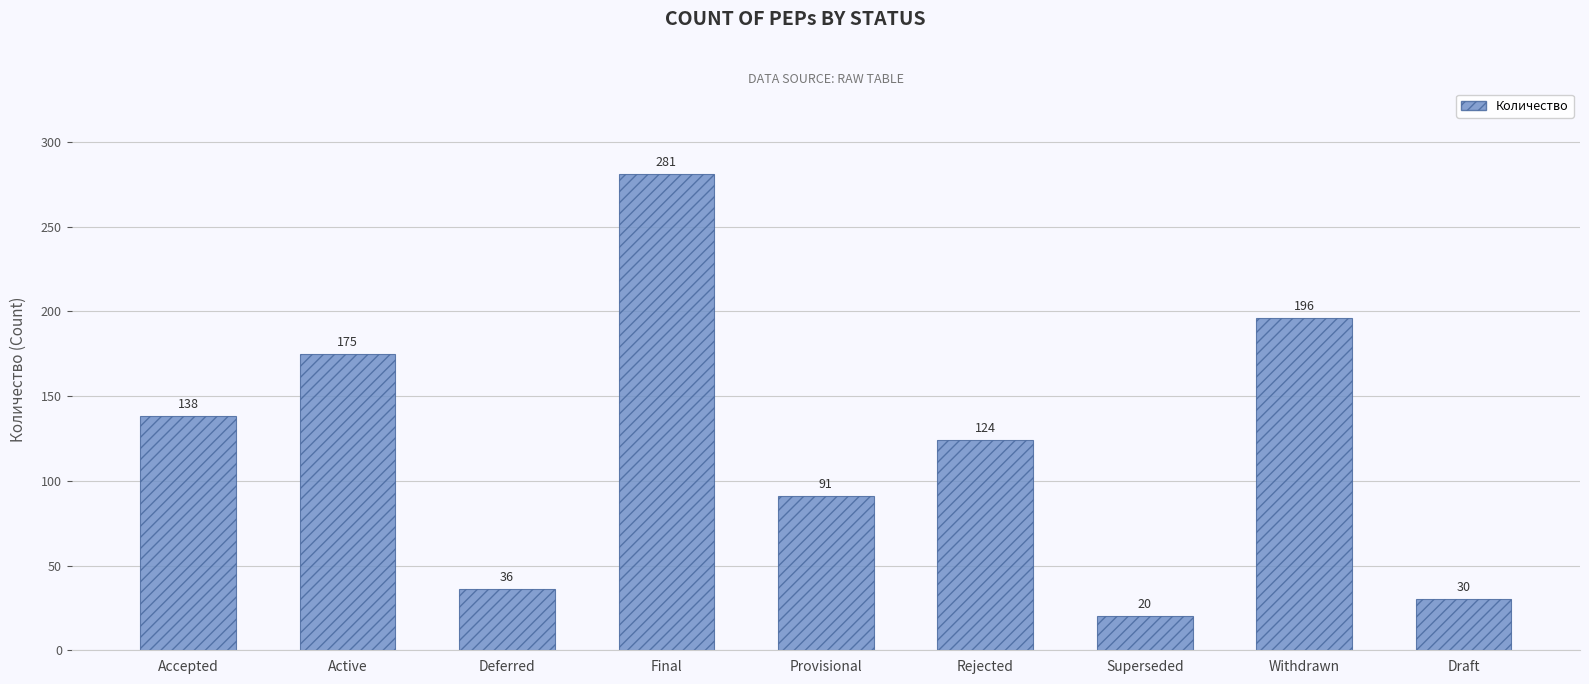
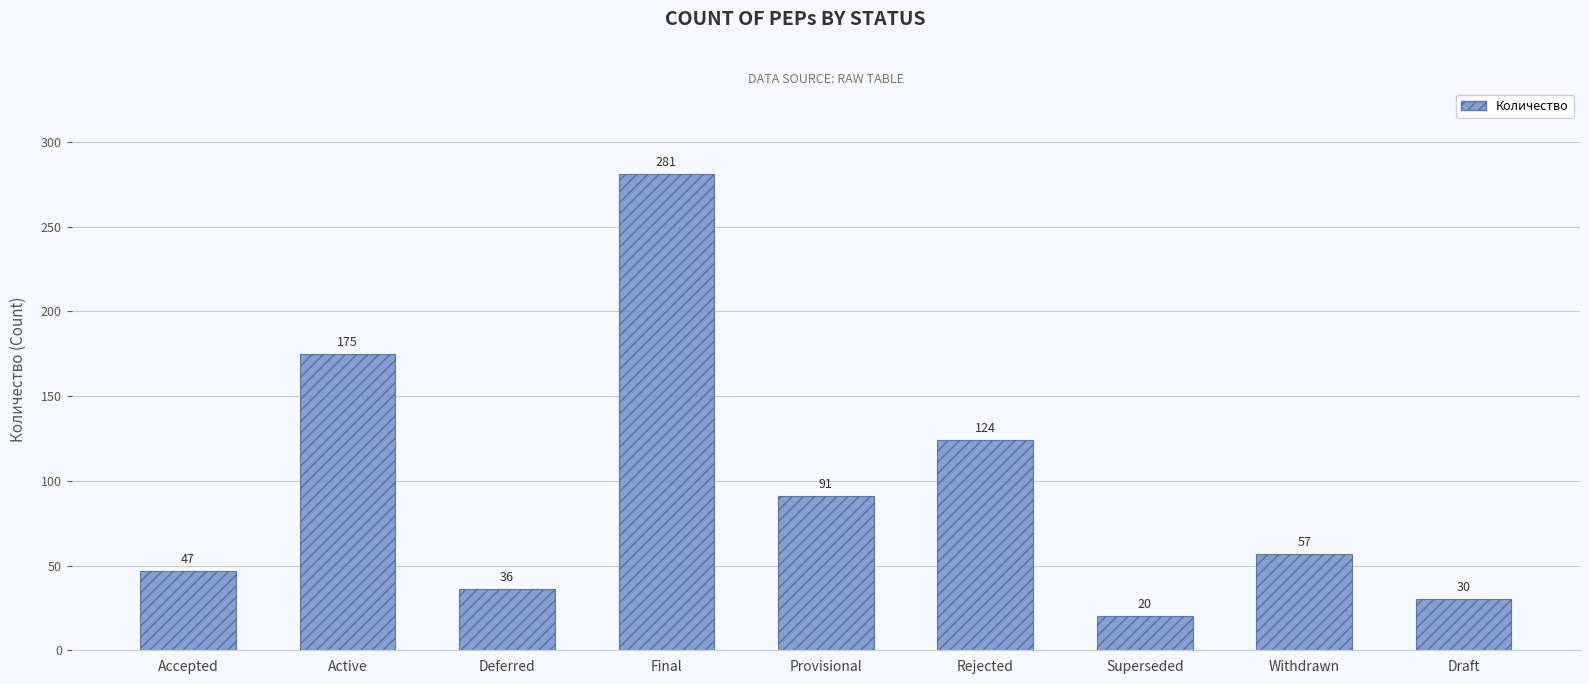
  {
-   "Accepted": 138,
+   "Accepted": 47,
    "Active": 175,
    "Deferred": 36,
    "Final": 281,
    "Provisional": 91,
    "Rejected": 124,
    "Superseded": 20,
-   "Withdrawn": 196,
+   "Withdrawn": 57,
    "Draft": 30
  }
